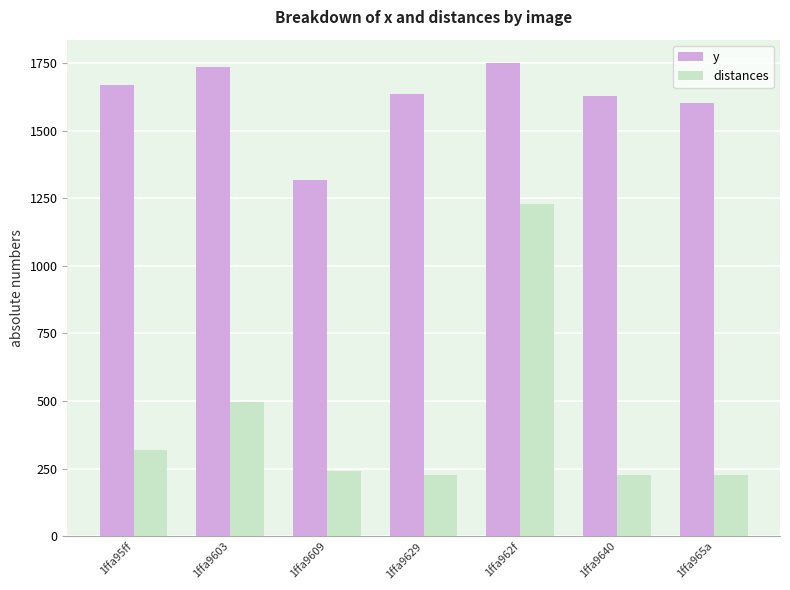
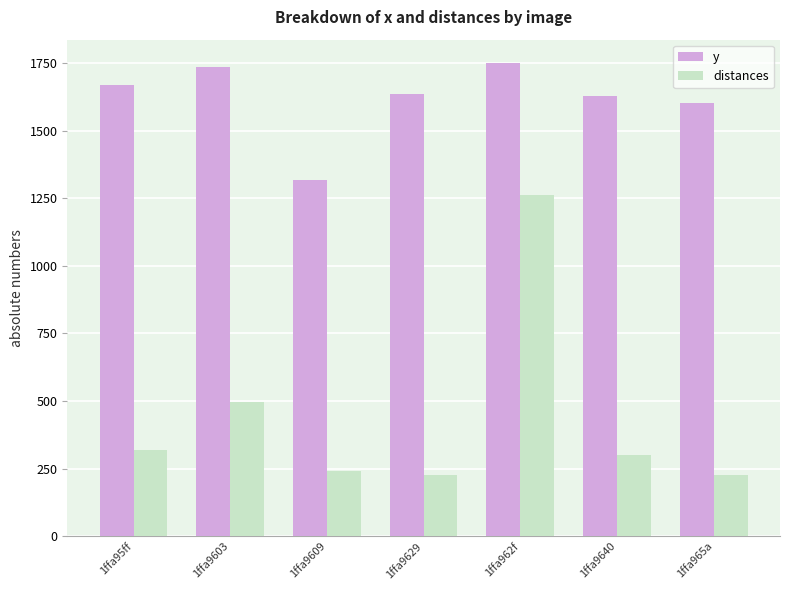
  {
    "y": {
      "1ffa95ff": 1670,
      "1ffa9603": 1730,
      "1ffa9609": 1320,
      "1ffa9629": 1640,
      "1ffa962f": 1750,
      "1ffa9640": 1630,
      "1ffa965a": 1600
    },
    "distances": {
      "1ffa95ff": 320,
      "1ffa9603": 500,
      "1ffa9609": 240,
      "1ffa9629": 230,
-     "1ffa962f": 1230,
-     "1ffa9640": 230,
+     "1ffa962f": 1260,
+     "1ffa9640": 300,
      "1ffa965a": 230
    }
  }
